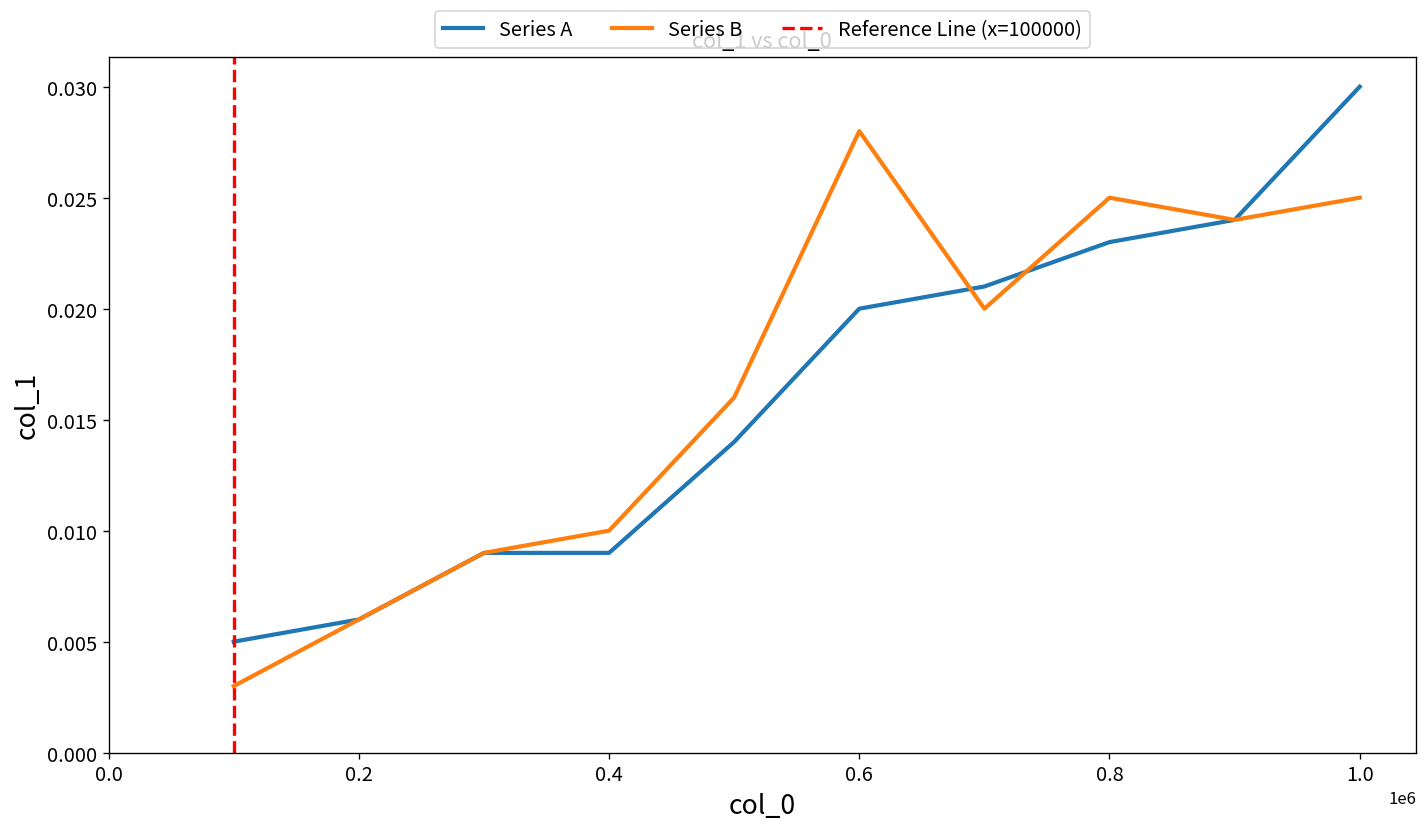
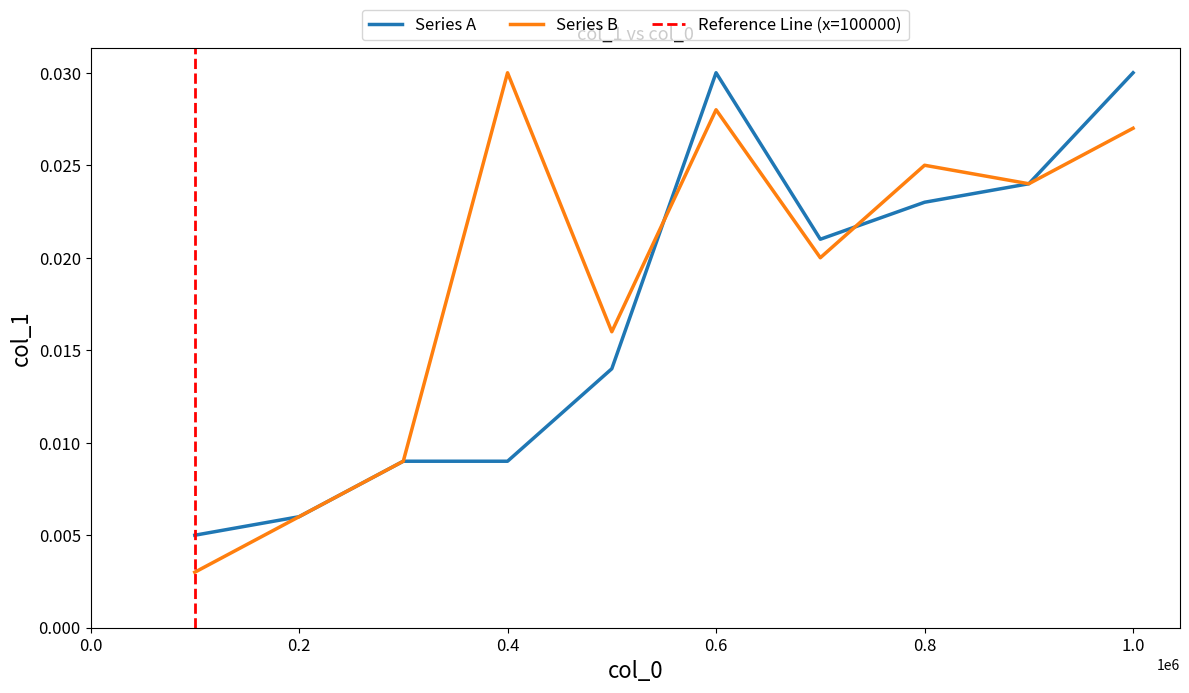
  {
    "Series A": {
      "0.4": 0.0090,
-     "0.6": 0.02,
+     "0.6": 0.03,
      "0.8": 0.0230,
      "1.0": 0.03
    },
    "Series B": {
-     "0.4": 0.01,
+     "0.4": 0.03,
      "0.6": 0.028,
      "0.8": 0.025,
-     "1.0": 0.025
+     "1.0": 0.027
    }
  }
